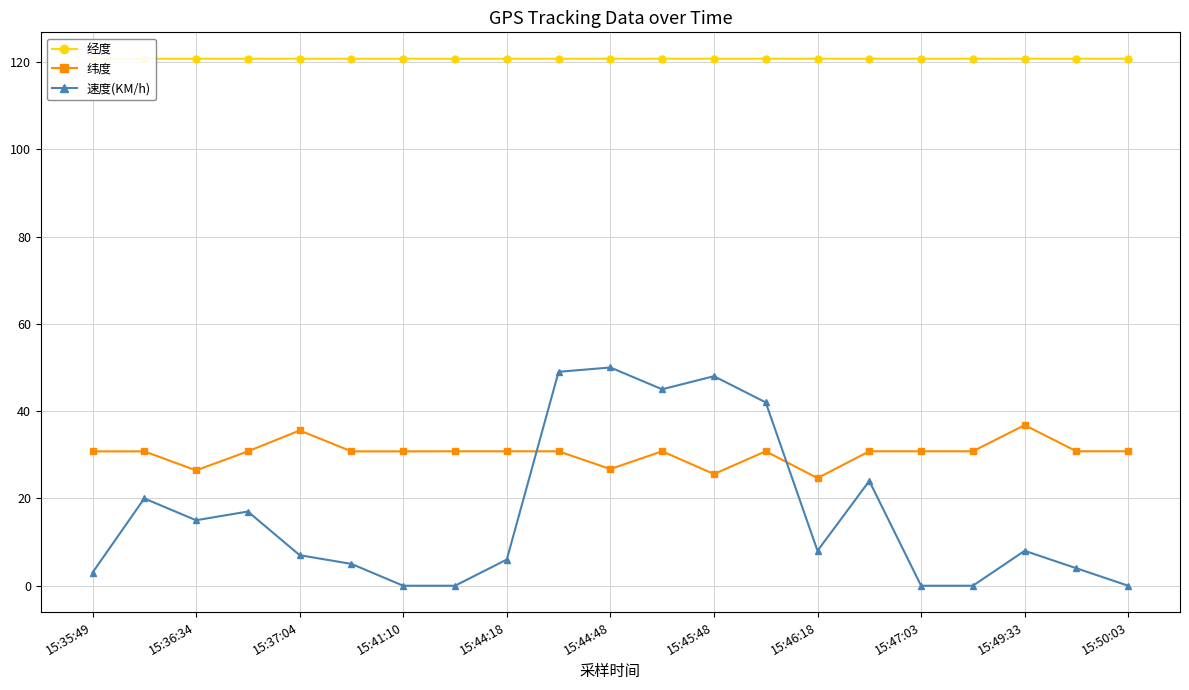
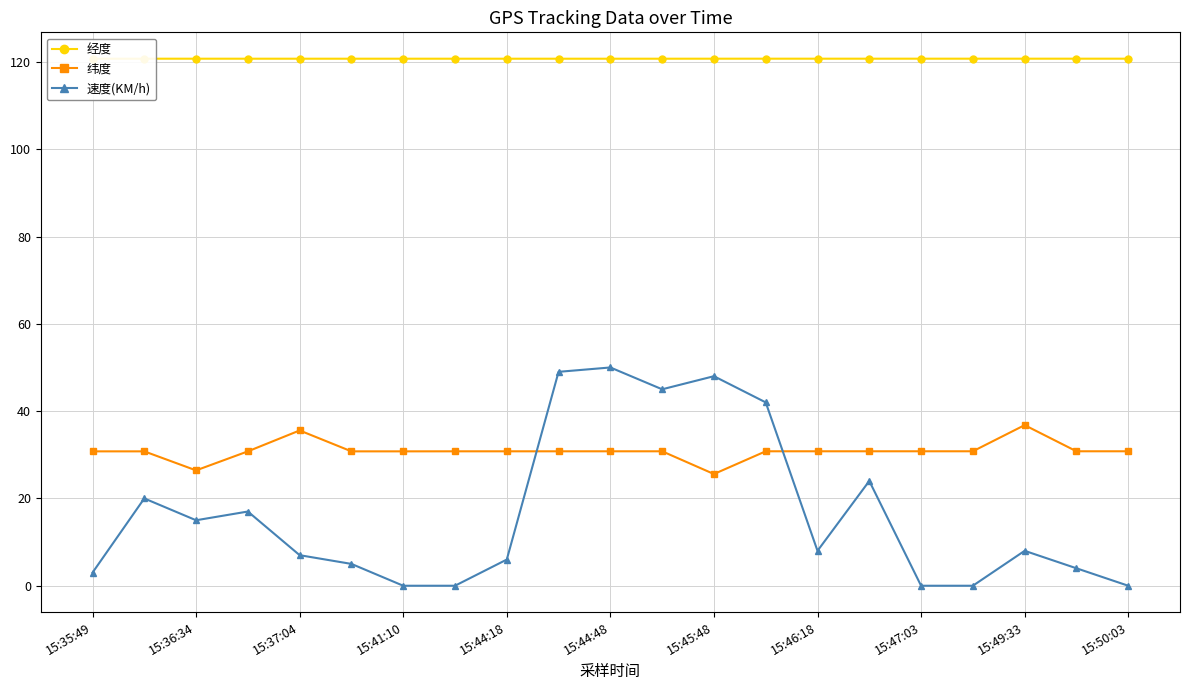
  {
    "经度": {
      "15:36:34": 121,
      "15:37:04": 121,
      "15:41:10": 121,
      "15:44:18": 121,
      "15:44:48": 121,
      "15:45:48": 121,
      "15:46:18": 121,
      "15:47:03": 121,
      "15:49:33": 121,
      "15:50:03": 121
    },
    "纬度": {
      "15:35:49": 31,
      "15:36:34": 26,
      "15:37:04": 36,
      "15:41:10": 31,
      "15:44:18": 31,
-     "15:44:48": 27,
+     "15:44:48": 31,
      "15:45:48": 26,
-     "15:46:18": 25,
+     "15:46:18": 31,
      "15:47:03": 31,
      "15:49:33": 37,
      "15:50:03": 31
    },
    "速度(KM/h)": {
      "15:35:49": 3,
      "15:36:34": 15,
      "15:37:04": 7,
      "15:41:10": 0,
      "15:44:18": 6,
      "15:44:48": 50,
      "15:45:48": 48,
      "15:46:18": 8,
      "15:47:03": 0,
      "15:49:33": 8,
      "15:50:03": 0
    }
  }
